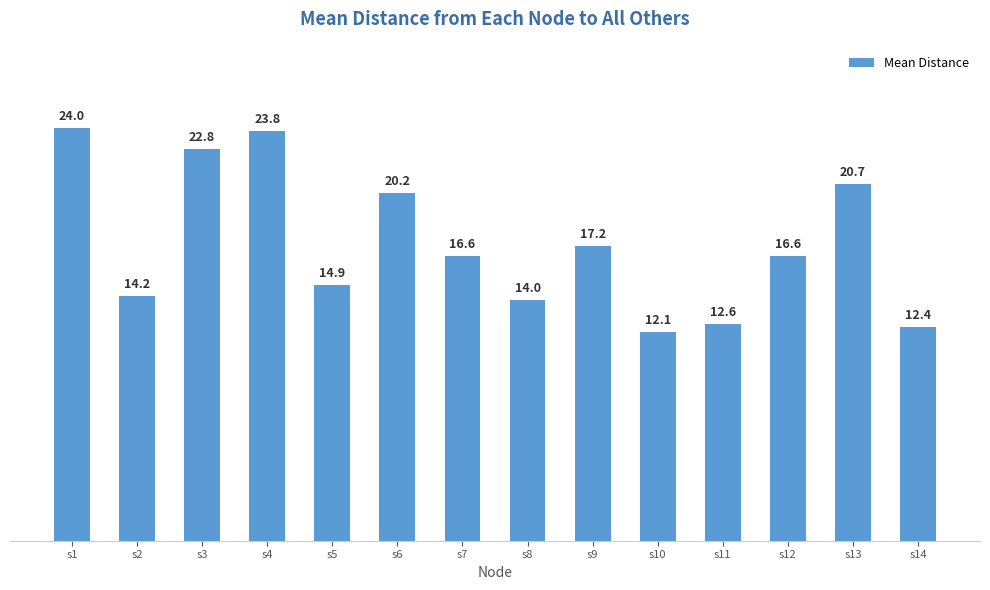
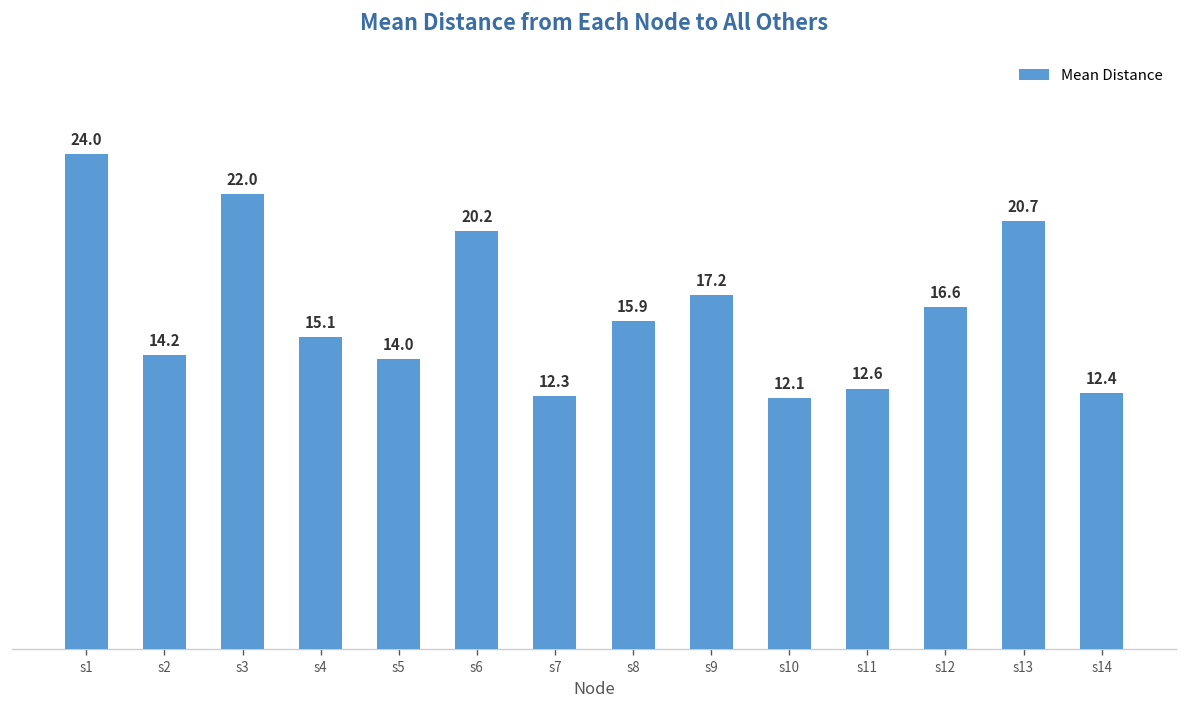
  {
    "s1": 24.0,
    "s2": 14.2,
-   "s3": 22.8,
-   "s4": 23.8,
-   "s5": 14.9,
+   "s3": 22.0,
+   "s4": 15.1,
+   "s5": 14.0,
    "s6": 20.2,
-   "s7": 16.6,
-   "s8": 14.0,
+   "s7": 12.3,
+   "s8": 15.9,
    "s9": 17.2,
    "s10": 12.1,
    "s11": 12.6,
    "s12": 16.6,
    "s13": 20.7,
    "s14": 12.4
  }
